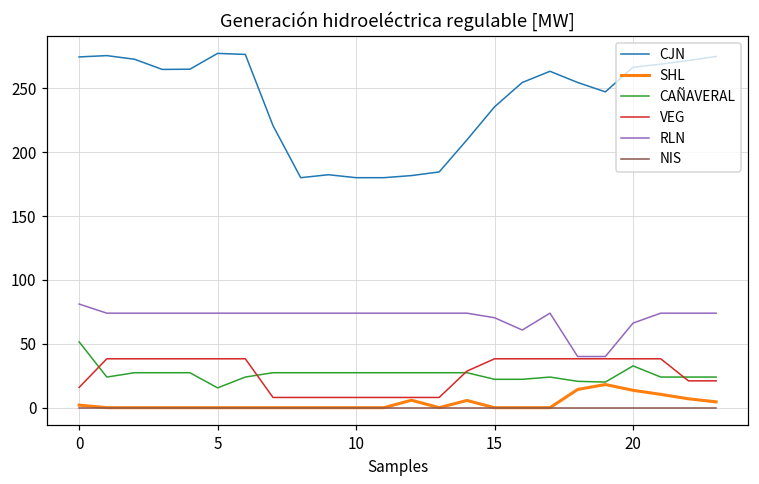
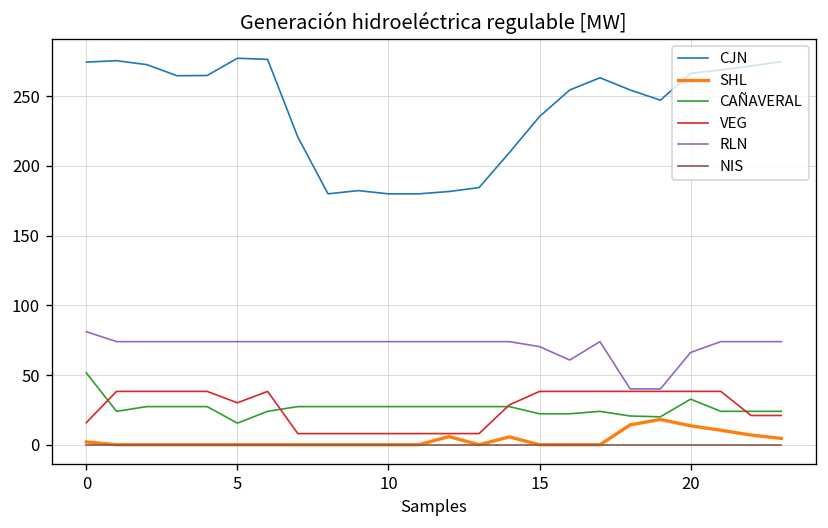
  {
    "CJN": {
      "0": 275,
      "5": 277,
      "10": 180,
      "15": 235
    },
    "SHL": {
      "20": 14
    },
    "CAÑAVERAL": {
      "0": 52,
      "5": 15,
      "10": 27,
      "15": 22,
      "20": 33
    },
    "VEG": {
      "0": 16,
-     "5": 38,
+     "5": 30,
      "10": 8,
      "15": 38,
      "20": 38
    },
    "RLN": {
      "0": 81,
      "5": 74,
      "10": 74,
      "15": 70,
      "20": 66
    },
    "NIS": {
      "20": 0
    }
  }
